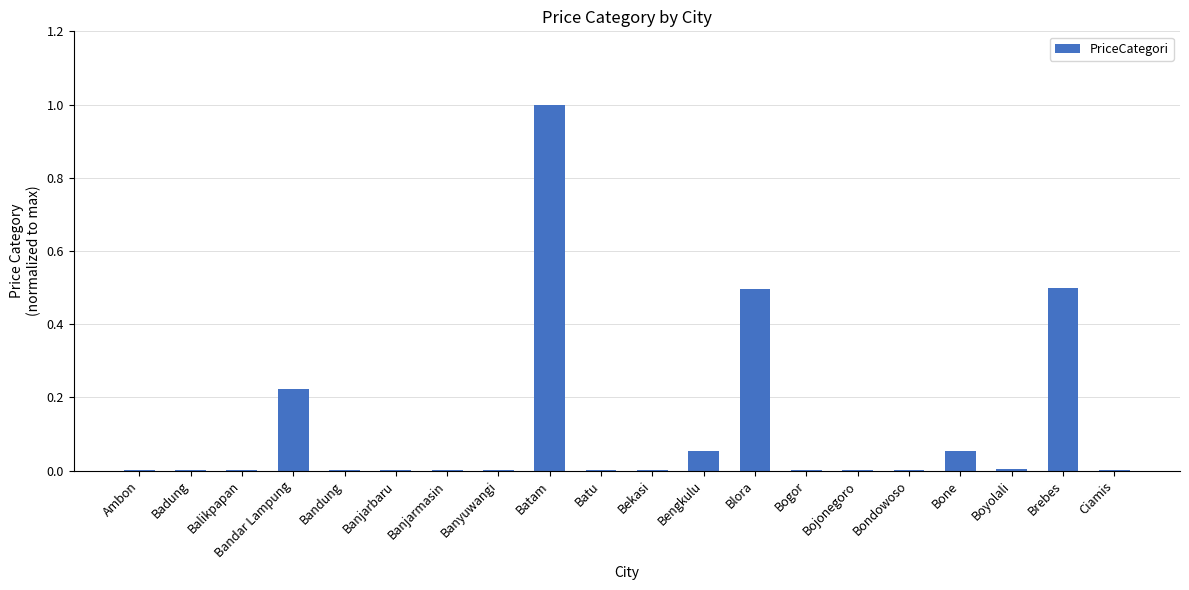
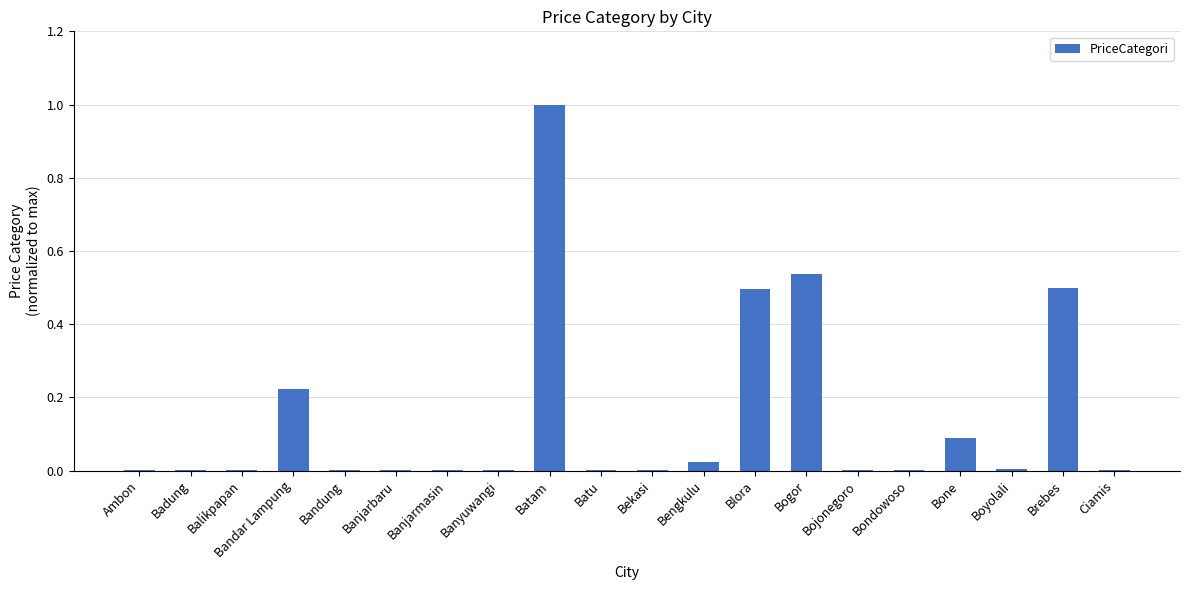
  {
    "Bandar Lampung": 0.22,
    "Batam": 1.00,
-   "Bengkulu": 0.05,
+   "Bengkulu": 0.02,
    "Blora": 0.49,
-   "Bogor": 0.00,
-   "Bone": 0.05,
+   "Bogor": 0.54,
+   "Bone": 0.09,
    "Brebes": 0.50
  }
